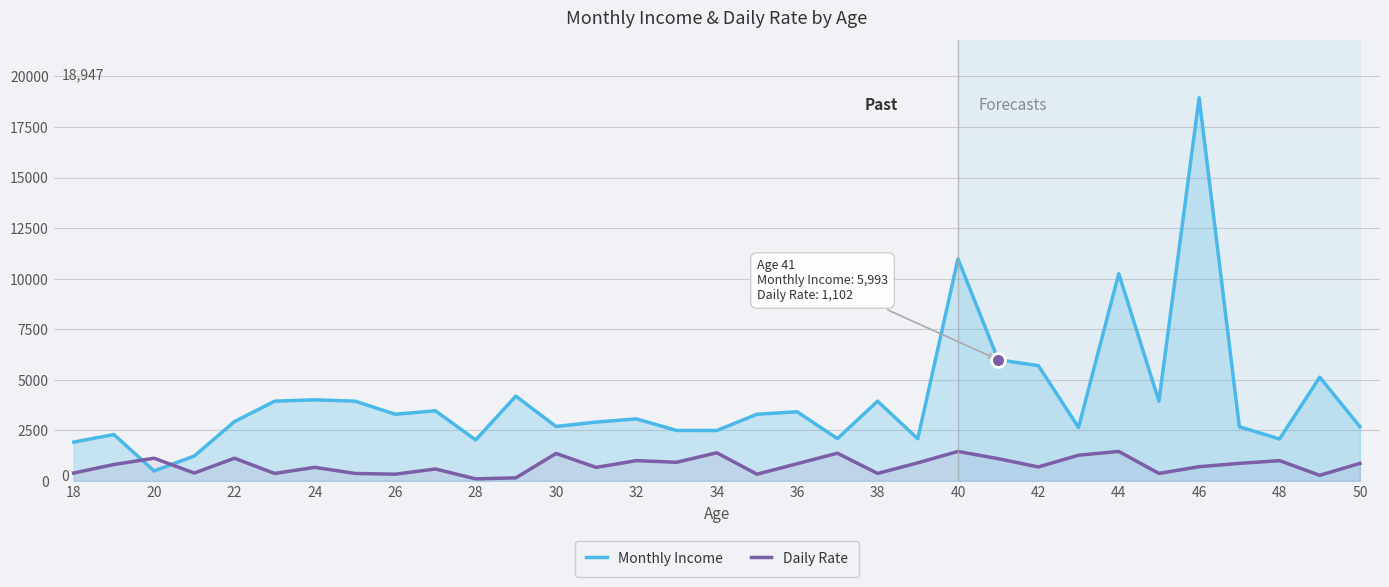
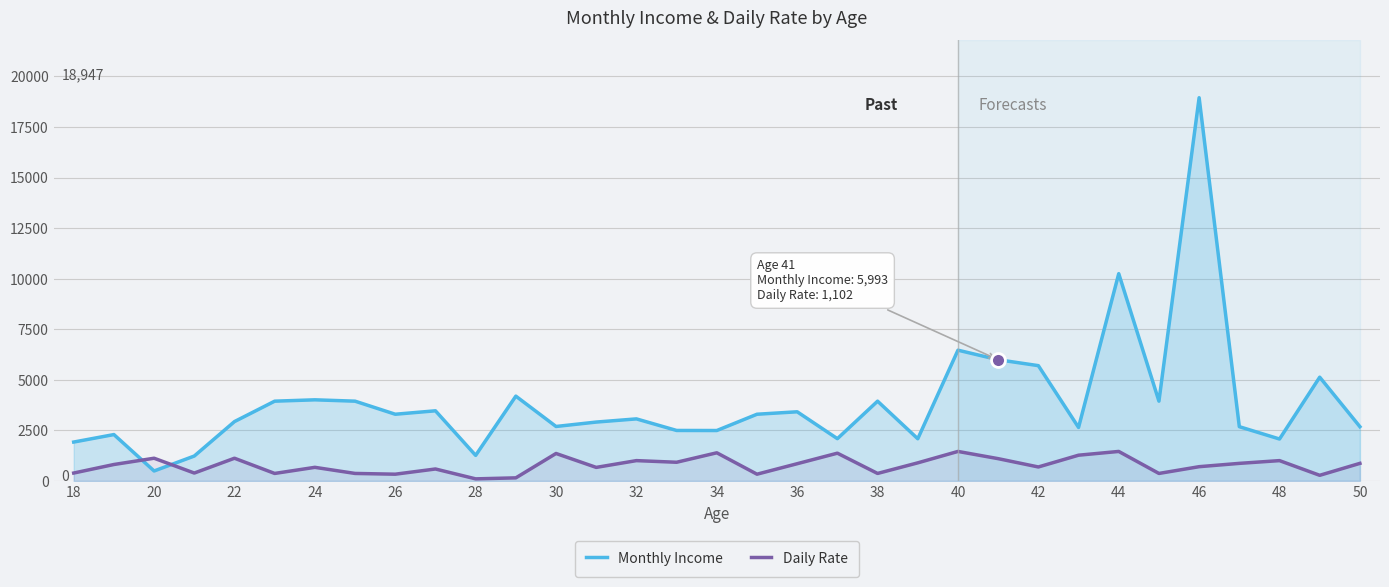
  {
    "Monthly Income": {
      "18": 1900,
      "20": 500,
      "22": 2900,
      "24": 4000,
      "26": 3300,
-     "28": 2000,
+     "28": 1300,
      "30": 2700,
      "32": 3100,
      "34": 2500,
      "36": 3400,
      "38": 3900,
-     "40": 11000,
+     "40": 6500,
      "42": 5700,
      "44": 10200,
      "46": 18900,
      "48": 2100,
      "50": 2700
    }
  }
